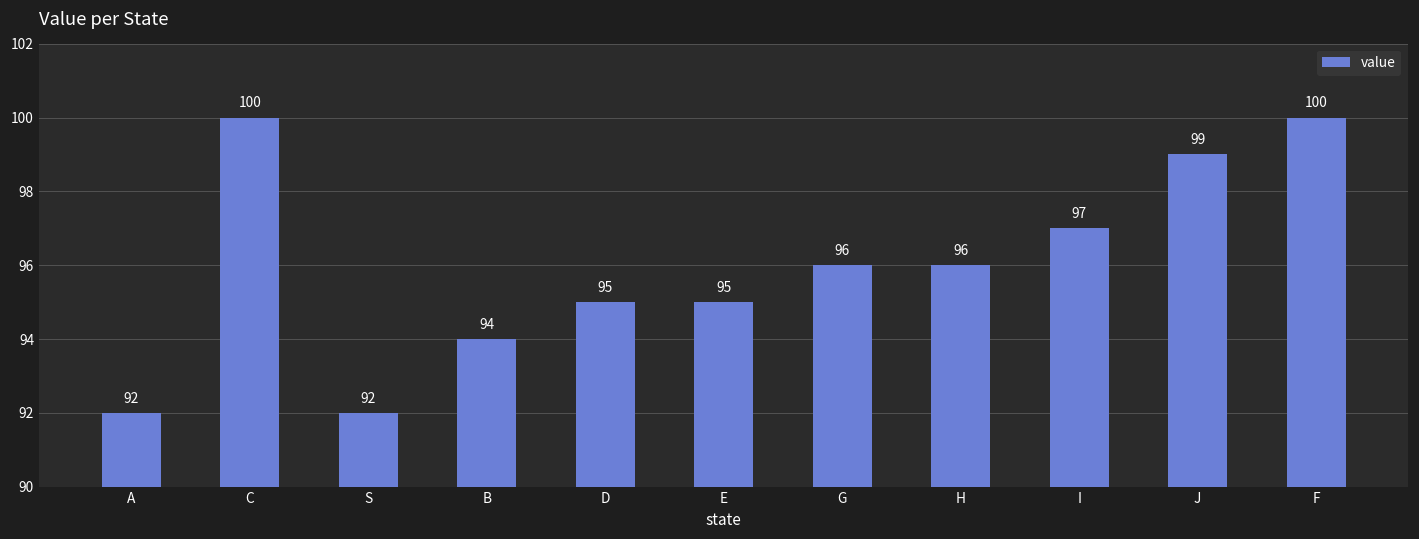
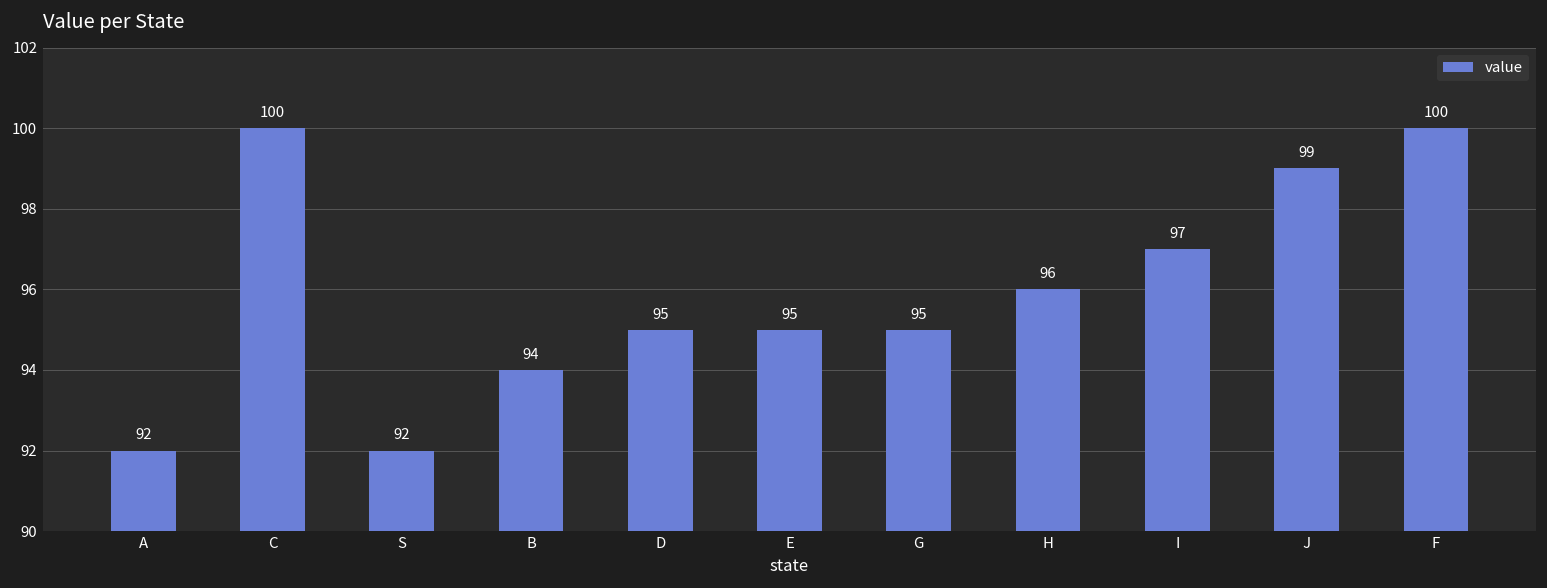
  {
    "A": 92,
    "C": 100,
    "S": 92,
    "B": 94,
    "D": 95,
    "E": 95,
-   "G": 96,
+   "G": 95,
    "H": 96,
    "I": 97,
    "J": 99,
    "F": 100
  }
